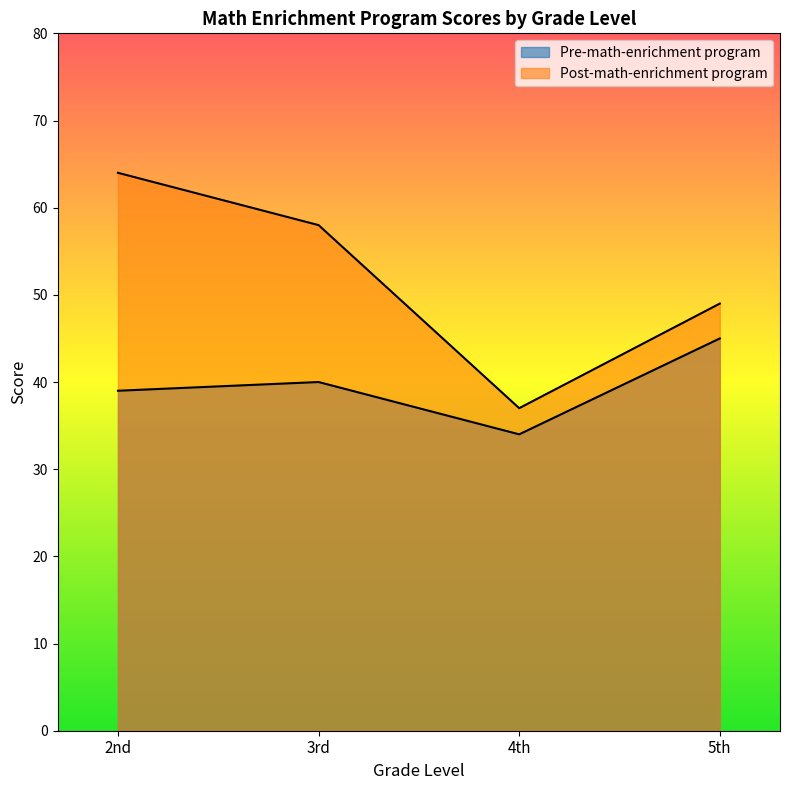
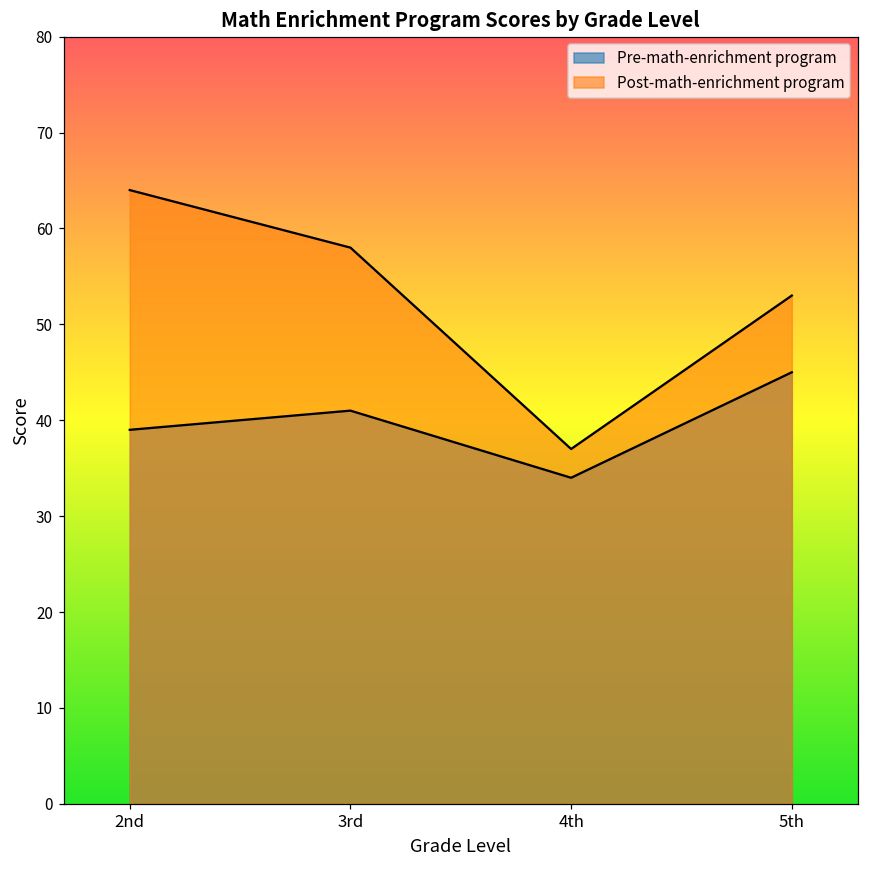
  {
    "Pre-math-enrichment program": {
      "2nd": 39,
-     "3rd": 40,
+     "3rd": 41,
      "4th": 34,
      "5th": 45
    },
    "Post-math-enrichment program": {
      "2nd": 64,
      "3rd": 58,
      "4th": 37,
-     "5th": 49
+     "5th": 53
    }
  }
